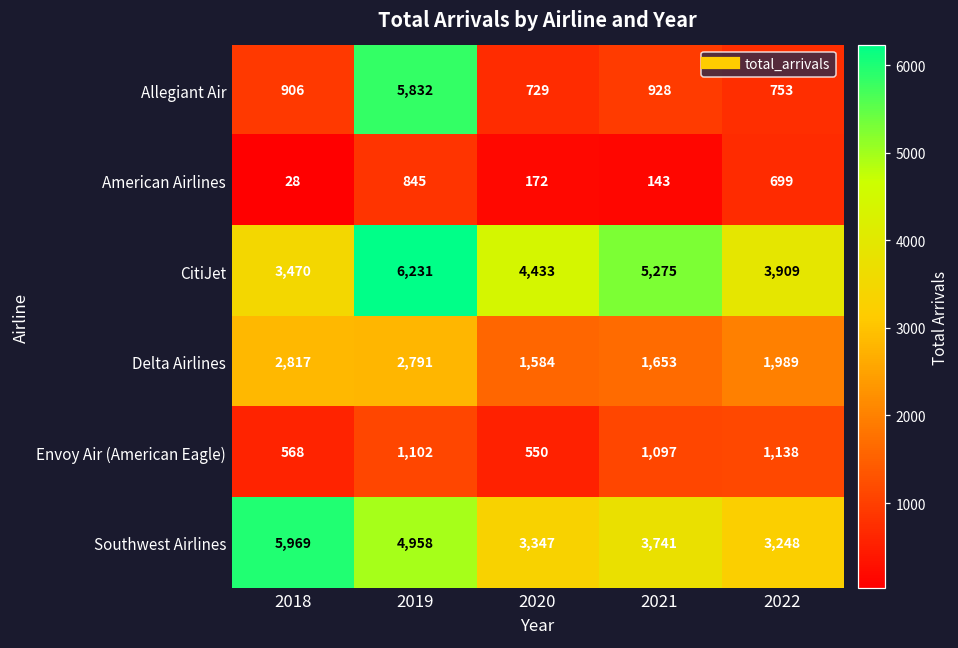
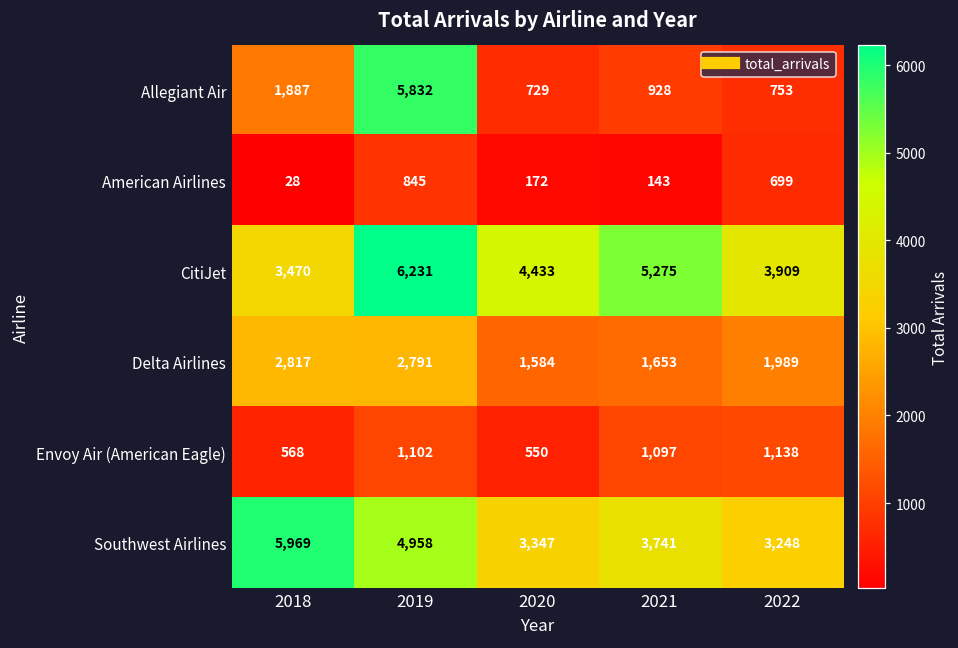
  {
    "Allegiant Air": {
-     "2018": "906",
+     "2018": "1,887",
      "2019": "5,832",
      "2020": "729",
      "2021": "928",
      "2022": "753"
    },
    "American Airlines": {
      "2018": "28",
      "2019": "845",
      "2020": "172",
      "2021": "143",
      "2022": "699"
    },
    "CitiJet": {
      "2018": "3,470",
      "2019": "6,231",
      "2020": "4,433",
      "2021": "5,275",
      "2022": "3,909"
    },
    "Delta Airlines": {
      "2018": "2,817",
      "2019": "2,791",
      "2020": "1,584",
      "2021": "1,653",
      "2022": "1,989"
    },
    "Envoy Air (American Eagle)": {
      "2018": "568",
      "2019": "1,102",
      "2020": "550",
      "2021": "1,097",
      "2022": "1,138"
    },
    "Southwest Airlines": {
      "2018": "5,969",
      "2019": "4,958",
      "2020": "3,347",
      "2021": "3,741",
      "2022": "3,248"
    }
  }
